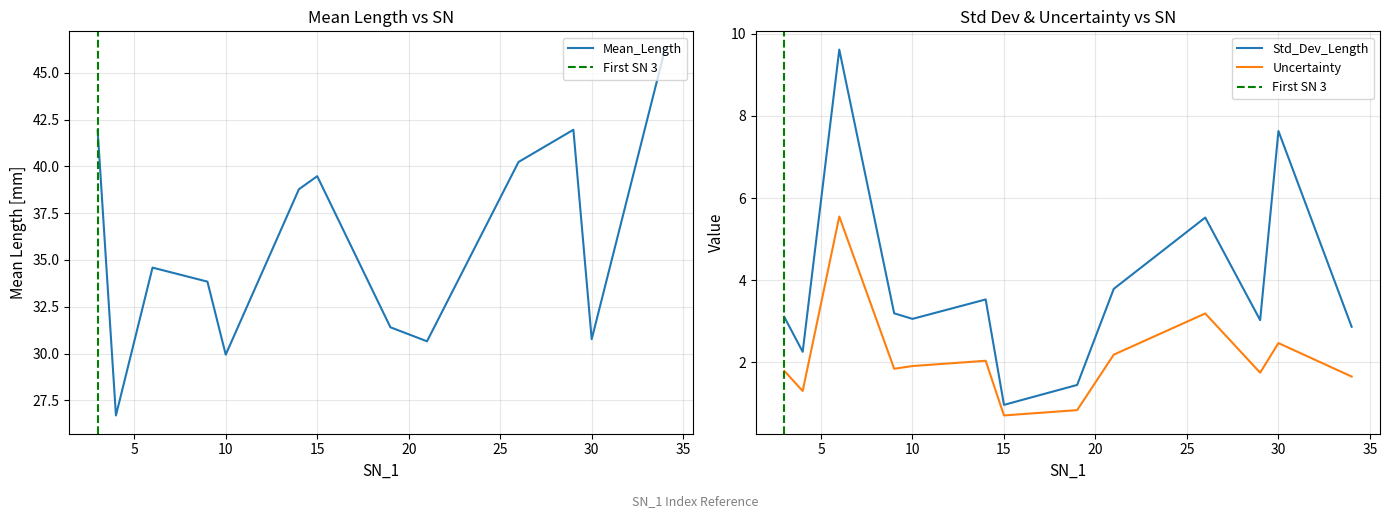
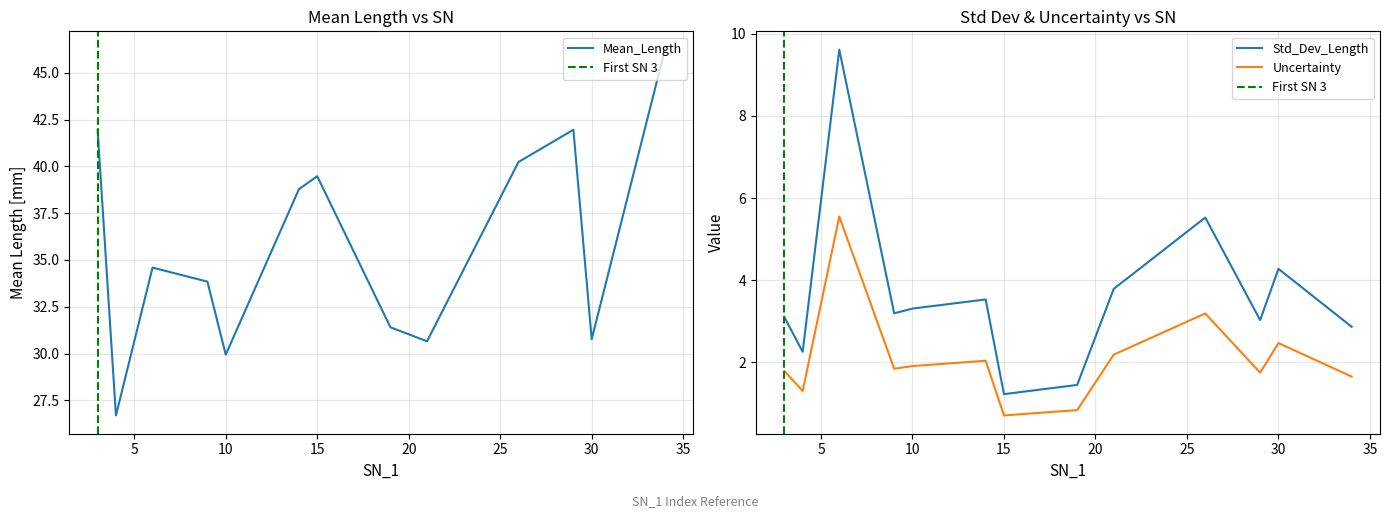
  {
    "Mean Length vs SN": {
      "10": 29.9,
      "15": 39.5,
      "30": 30.8
    },
    "Std Dev & Uncertainty vs SN": {
      "Std_Dev_Length": {
-       "10": 3.1,
-       "15": 1.0,
-       "30": 7.6
+       "10": 3.3,
+       "15": 1.2,
+       "30": 4.3
      },
      "Uncertainty": {
        "10": 1.9,
        "15": 0.7,
        "30": 2.5
      }
    }
  }
